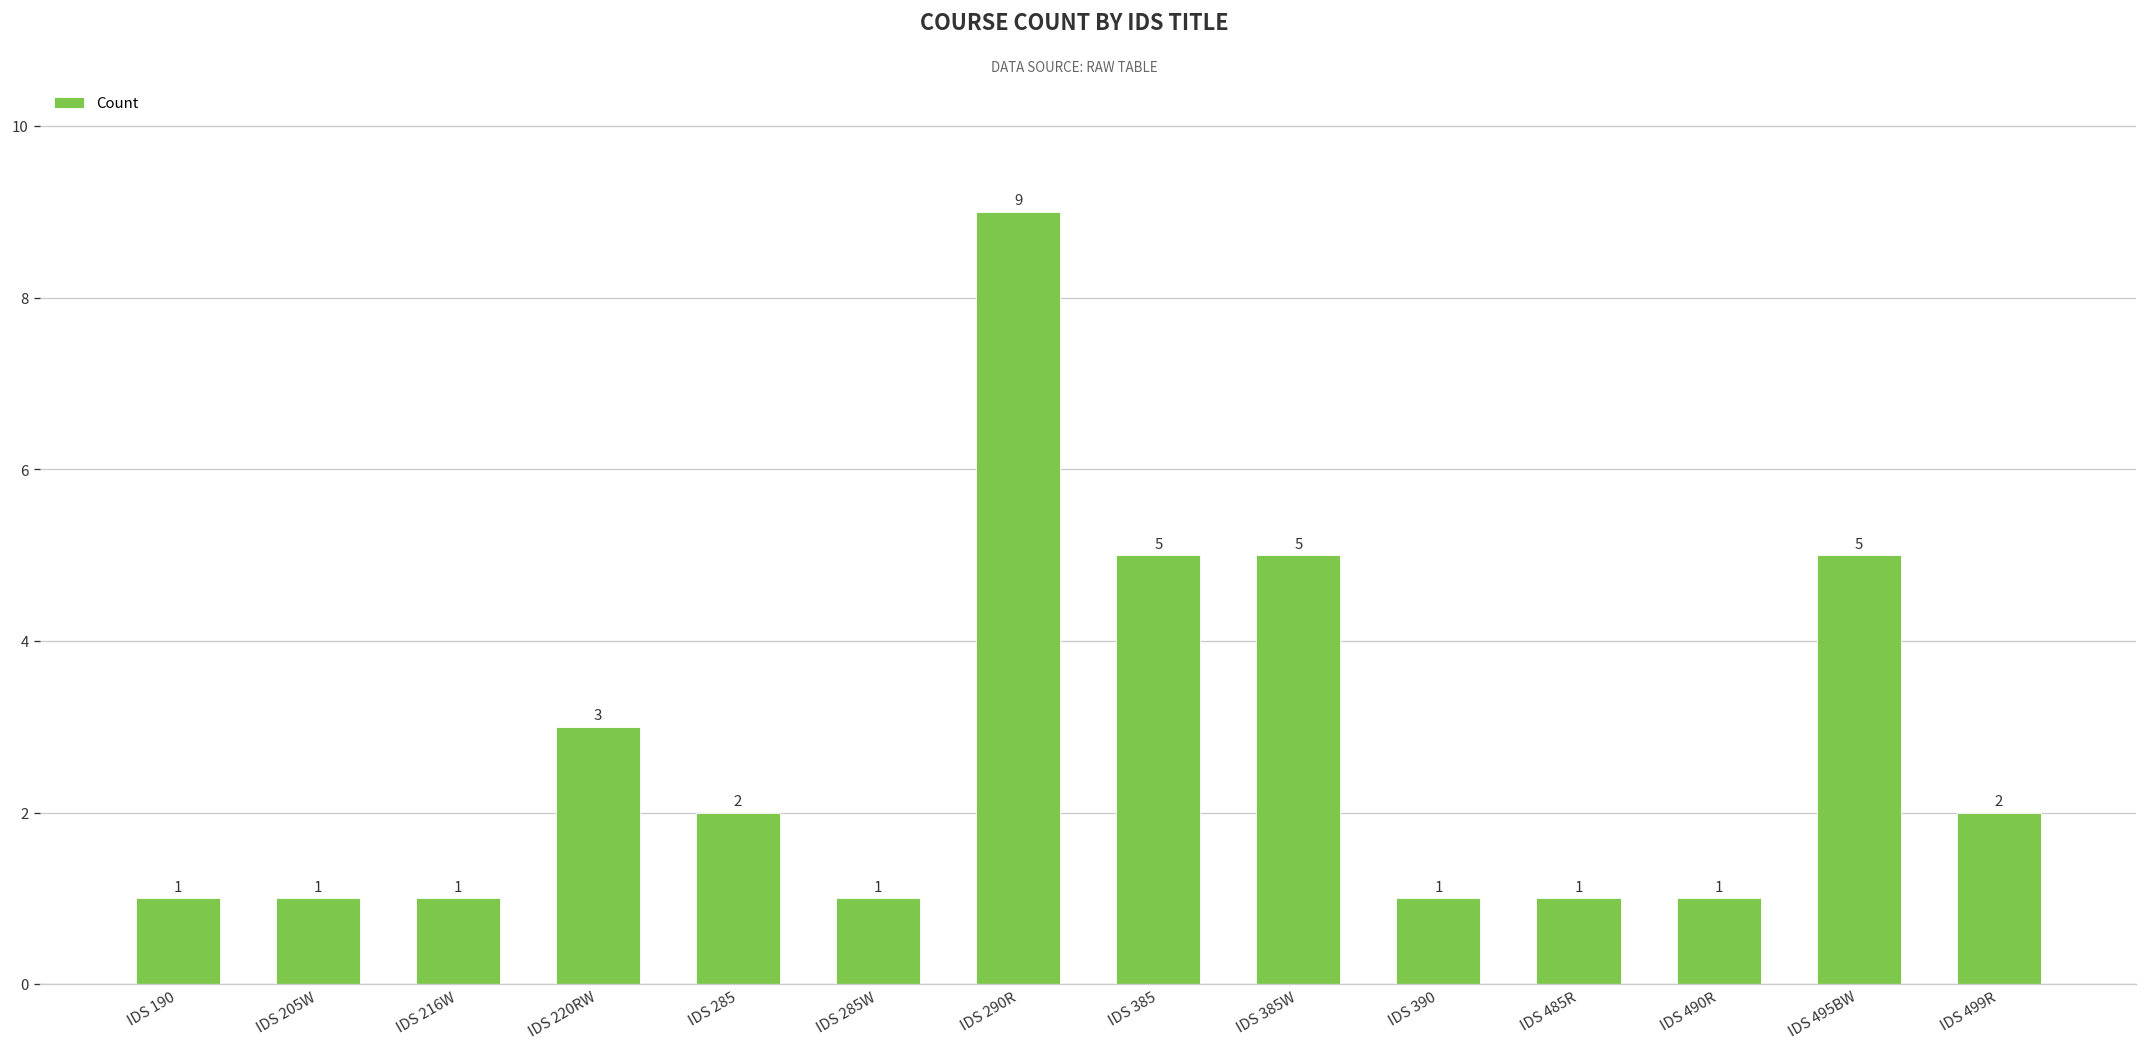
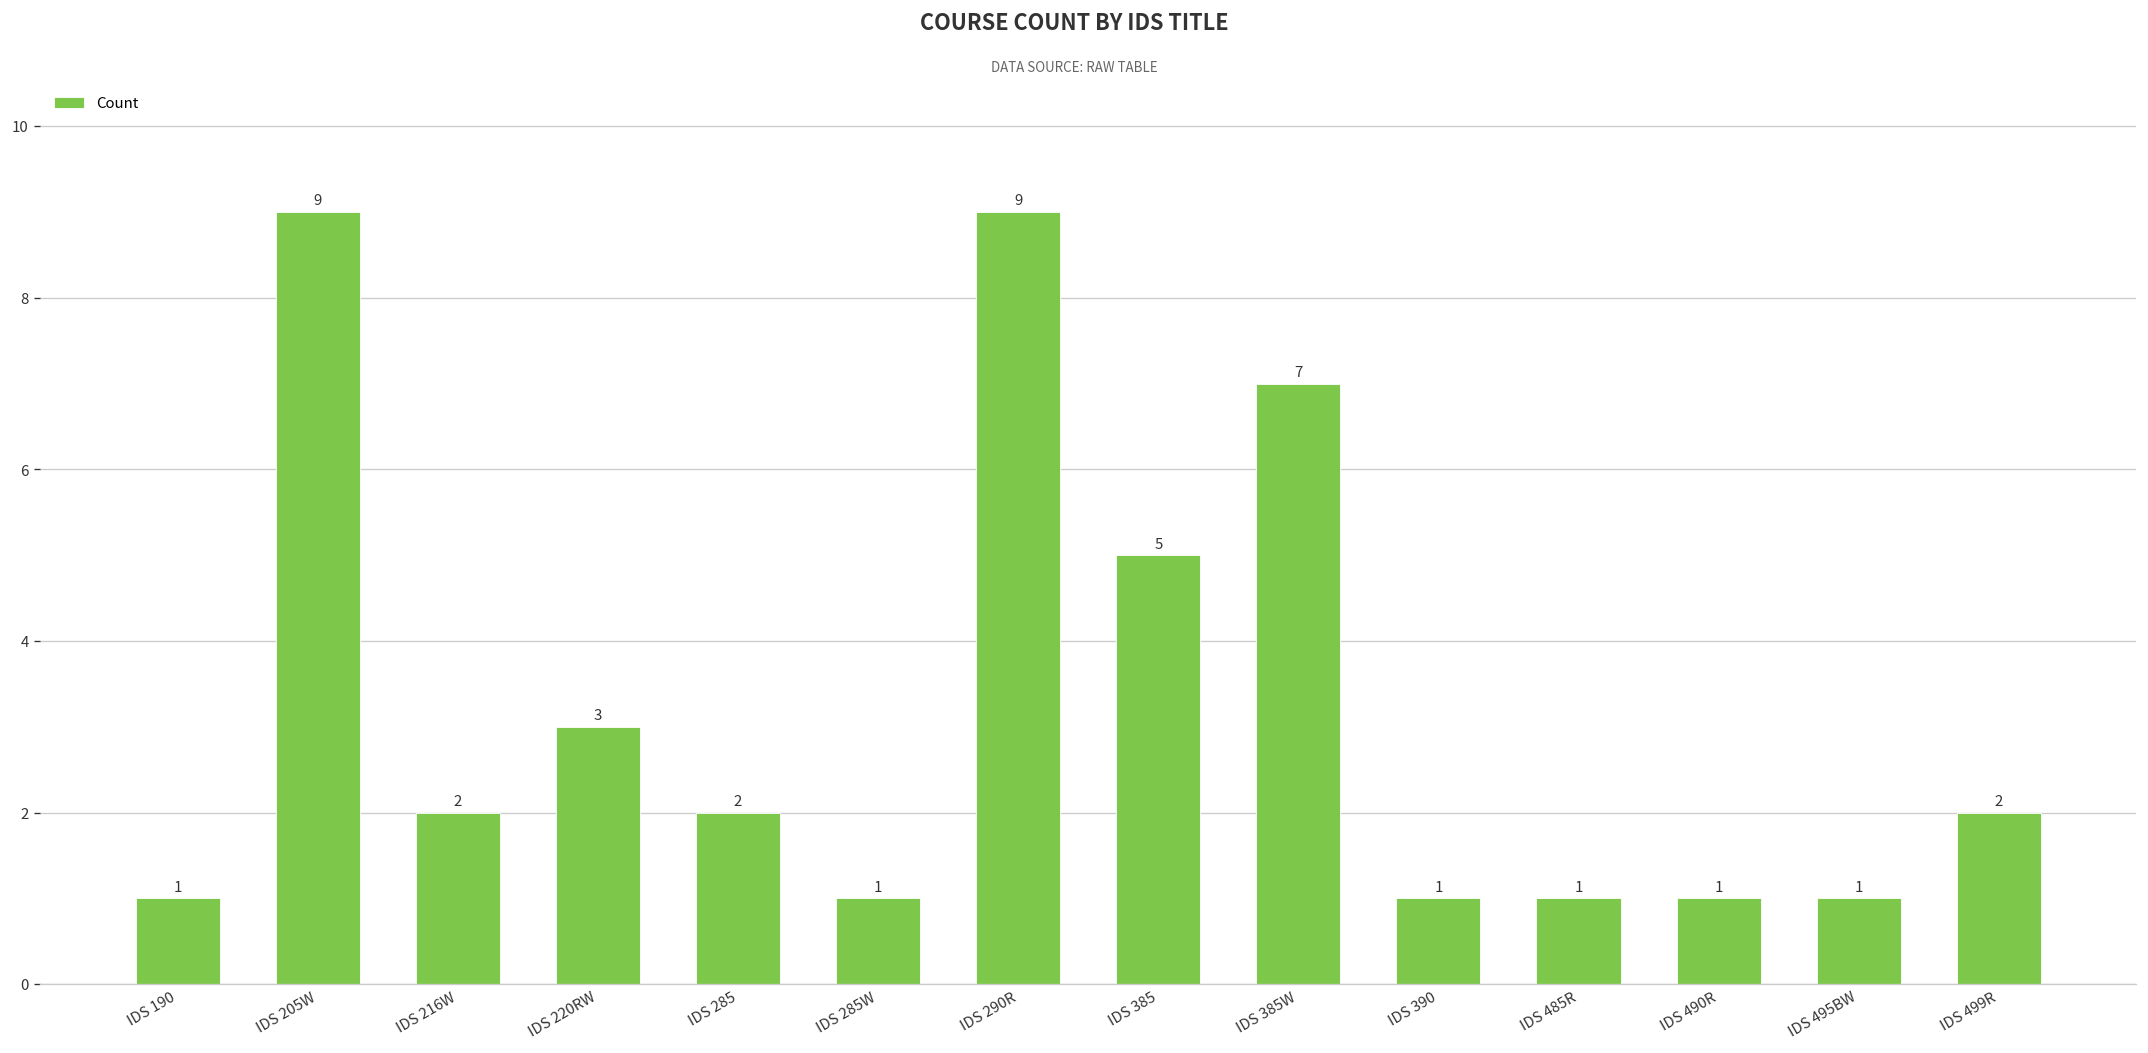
  {
    "IDS 190": 1,
-   "IDS 205W": 1,
-   "IDS 216W": 1,
+   "IDS 205W": 9,
+   "IDS 216W": 2,
    "IDS 220RW": 3,
    "IDS 285": 2,
    "IDS 285W": 1,
    "IDS 290R": 9,
    "IDS 385": 5,
-   "IDS 385W": 5,
+   "IDS 385W": 7,
    "IDS 390": 1,
    "IDS 485R": 1,
    "IDS 490R": 1,
-   "IDS 495BW": 5,
+   "IDS 495BW": 1,
    "IDS 499R": 2
  }
